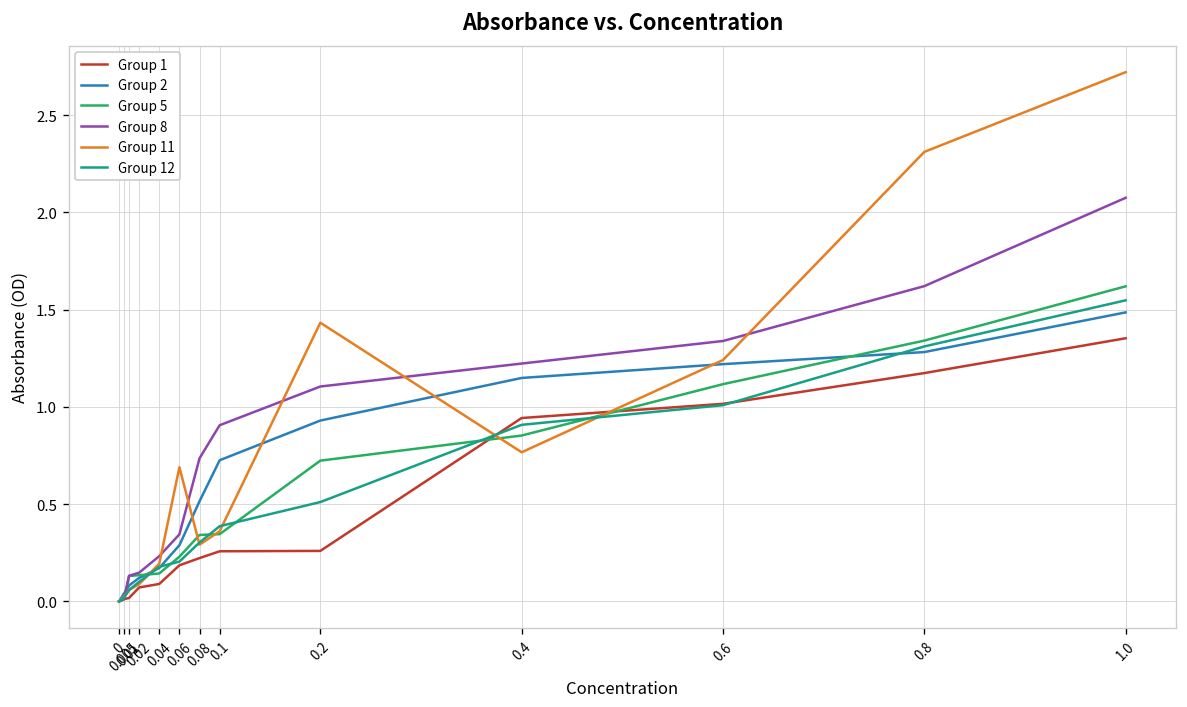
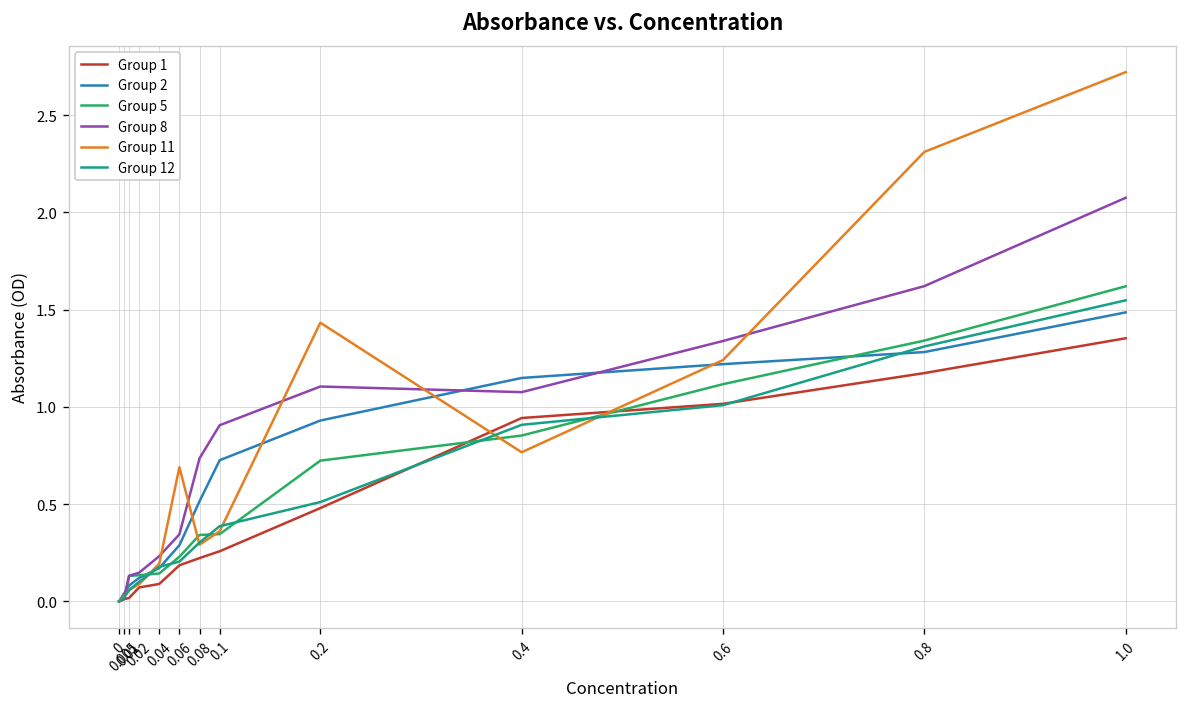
  {
    "Group 1": {
      "0.01": 0.02,
      "0.02": 0.07,
      "0.04": 0.09,
      "0.06": 0.19,
      "0.08": 0.22,
      "0.1": 0.26,
-     "0.2": 0.26,
+     "0.2": 0.48,
      "0.4": 0.94,
      "0.8": 1.17,
      "1.0": 1.35
    },
    "Group 2": {
      "0.005": 0.04,
      "0.01": 0.08,
      "0.06": 0.29,
      "0.08": 0.52,
      "0.1": 0.73,
      "0.2": 0.93,
      "0.4": 1.15,
      "0.6": 1.22,
      "0.8": 1.28,
      "1.0": 1.49
    },
    "Group 8": {
      "0.04": 0.23,
      "0.06": 0.35,
      "0.08": 0.74,
      "0.1": 0.91,
      "0.2": 1.11,
-     "0.4": 1.22,
+     "0.4": 1.08,
      "0.6": 1.34,
      "0.8": 1.62,
      "1.0": 2.08
    },
    "Group 11": {
      "0.04": 0.19,
      "0.06": 0.69,
      "0.2": 1.43,
      "0.4": 0.77,
      "0.6": 1.24,
      "0.8": 2.31,
      "1.0": 2.72
    }
  }
